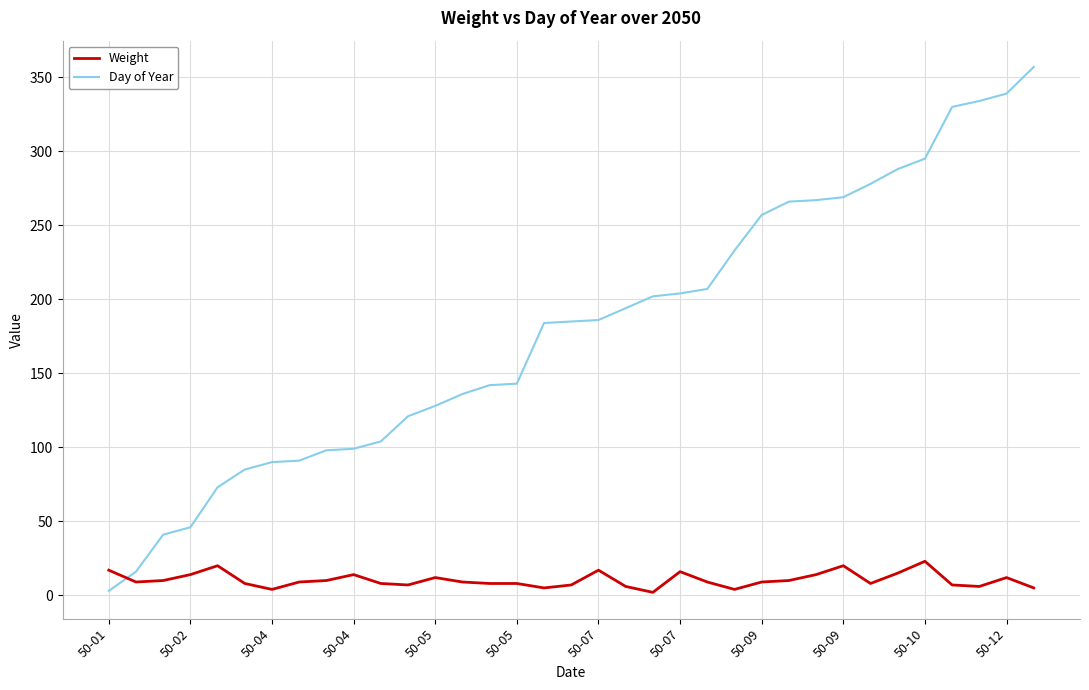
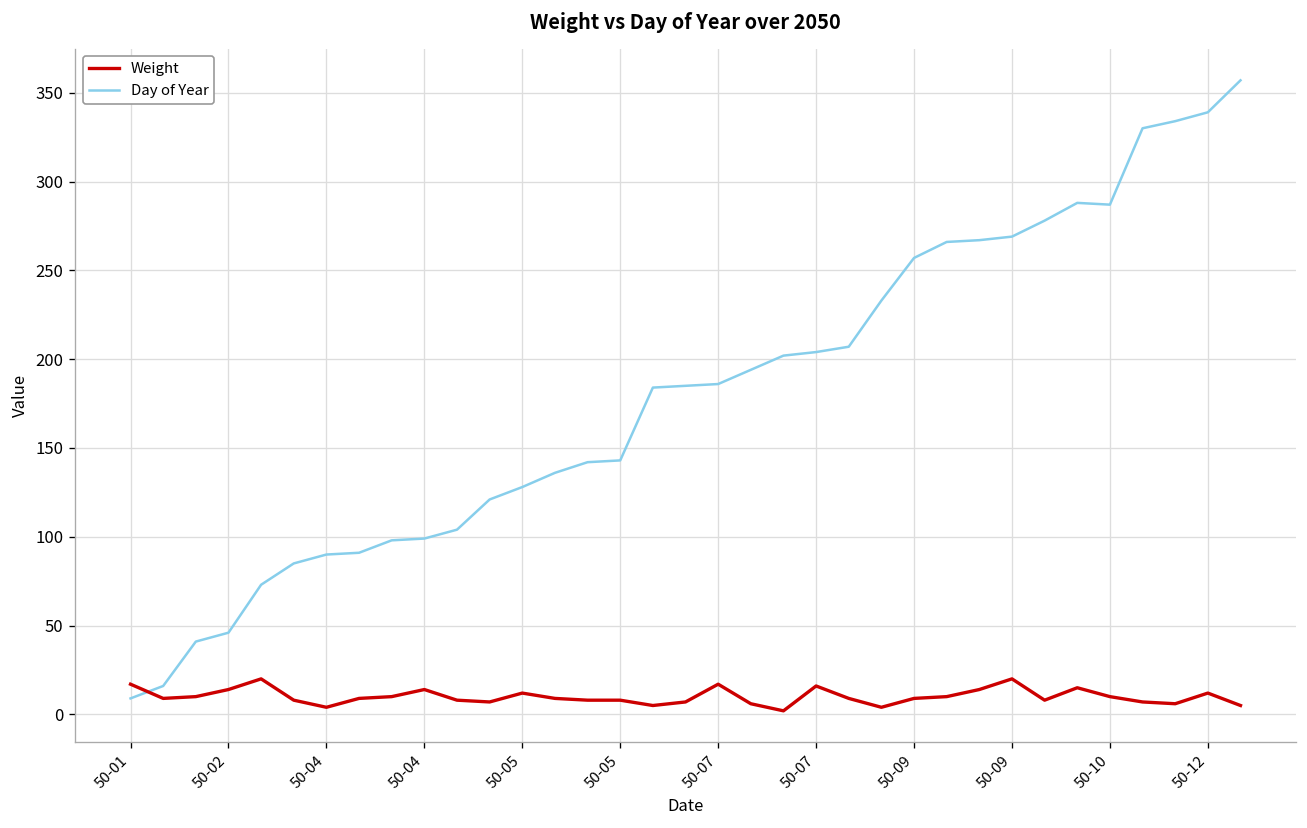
  {
    "Weight": {
      "50-01": 17,
      "50-02": 14,
-     "50-10": 23,
+     "50-10": 10,
      "50-12": 12
    },
    "Day of Year": {
-     "50-01": 3,
+     "50-01": 9,
      "50-02": 46,
-     "50-10": 295,
+     "50-10": 287,
      "50-12": 339
    }
  }
